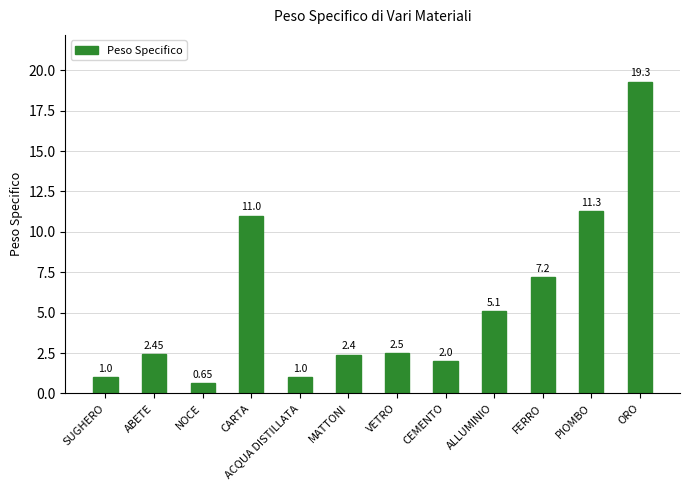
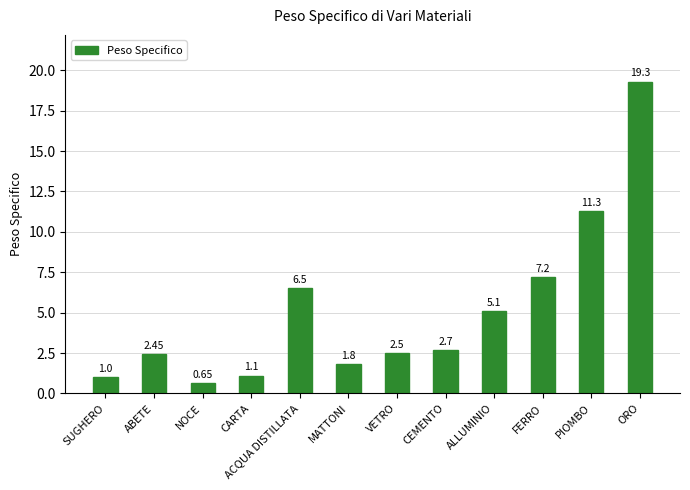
  {
    "SUGHERO": 1.0,
    "ABETE": 2.45,
    "NOCE": 0.65,
-   "CARTA": 11.0,
-   "ACQUA DISTILLATA": 1.0,
-   "MATTONI": 2.4,
+   "CARTA": 1.1,
+   "ACQUA DISTILLATA": 6.5,
+   "MATTONI": 1.8,
    "VETRO": 2.5,
-   "CEMENTO": 2.0,
+   "CEMENTO": 2.7,
    "ALLUMINIO": 5.1,
    "FERRO": 7.2,
    "PIOMBO": 11.3,
    "ORO": 19.3
  }
